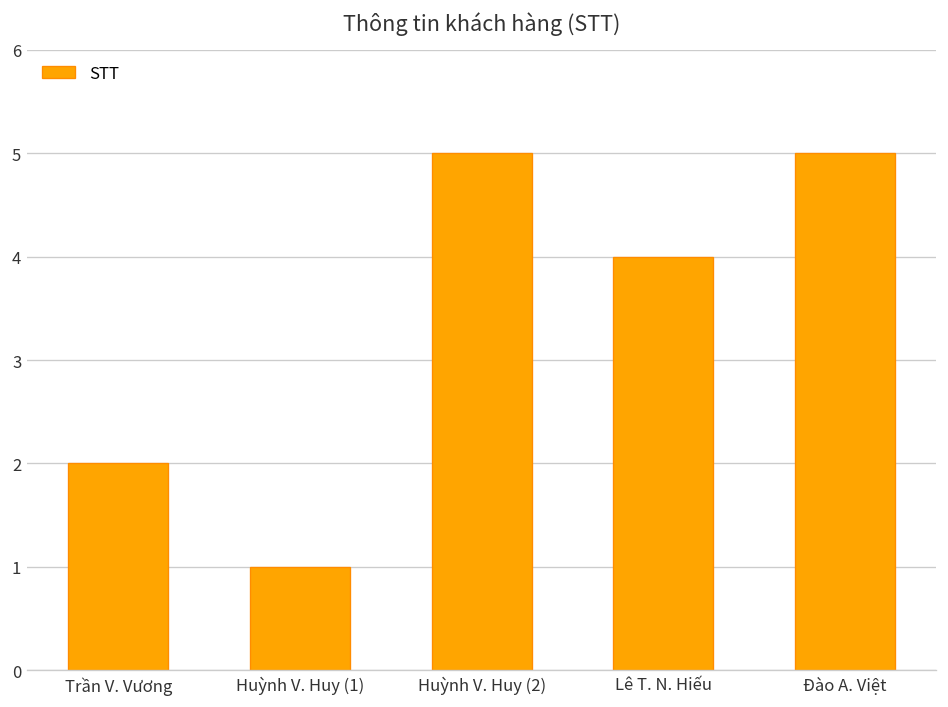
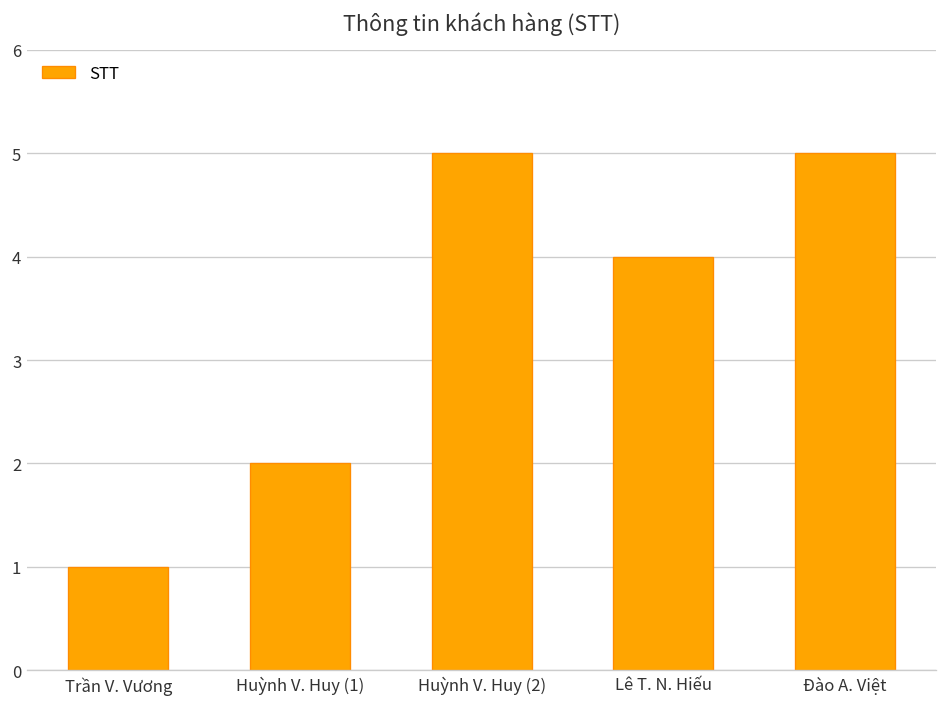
  {
-   "Trần V. Vương": 2,
-   "Huỳnh V. Huy (1)": 1,
+   "Trần V. Vương": 1,
+   "Huỳnh V. Huy (1)": 2,
    "Huỳnh V. Huy (2)": 5,
    "Lê T. N. Hiếu": 4,
    "Đào A. Việt": 5
  }
